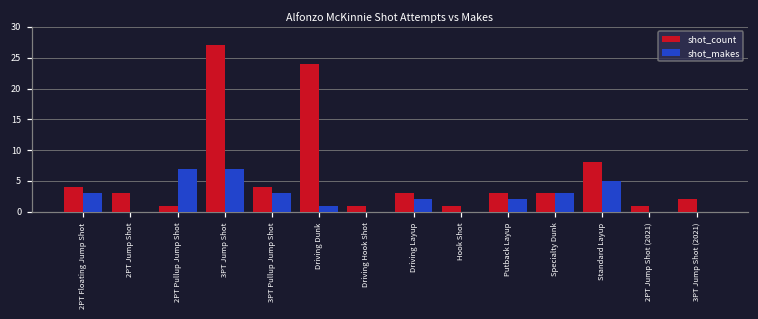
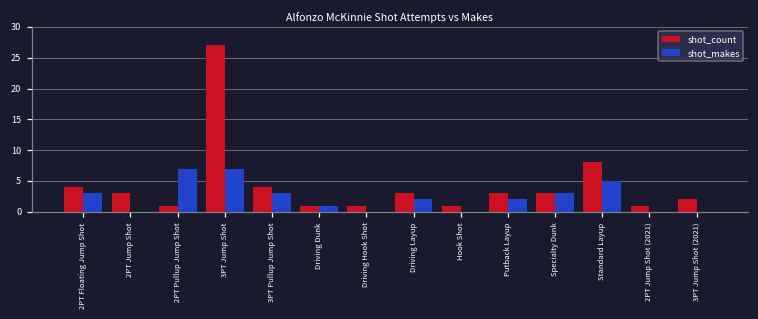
  {
    "shot_count": {
      "2PT Floating Jump Shot": 4,
      "2PT Jump Shot": 3,
      "2PT Pullup Jump Shot": 1,
      "3PT Jump Shot": 27,
      "3PT Pullup Jump Shot": 4,
-     "Driving Dunk": 24,
+     "Driving Dunk": 1,
      "Driving Hook Shot": 1,
      "Driving Layup": 3,
      "Hook Shot": 1,
      "Putback Layup": 3,
      "Specialty Dunk": 3,
      "Standard Layup": 8,
      "2PT Jump Shot (2021)": 1,
      "3PT Jump Shot (2021)": 2
    },
    "shot_makes": {
      "2PT Floating Jump Shot": 3,
      "2PT Jump Shot": 0,
      "2PT Pullup Jump Shot": 7,
      "3PT Jump Shot": 7,
      "3PT Pullup Jump Shot": 3,
      "Driving Dunk": 1,
      "Driving Hook Shot": 0,
      "Driving Layup": 2,
      "Hook Shot": 0,
      "Putback Layup": 2,
      "Specialty Dunk": 3,
      "Standard Layup": 5,
      "2PT Jump Shot (2021)": 0,
      "3PT Jump Shot (2021)": 0
    }
  }
